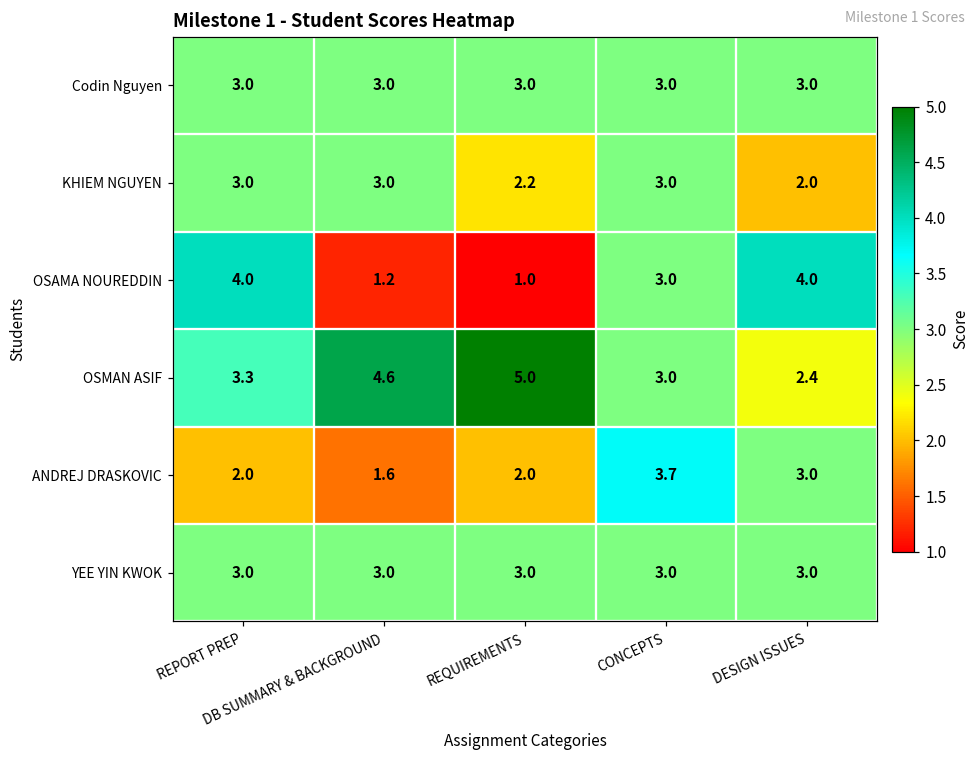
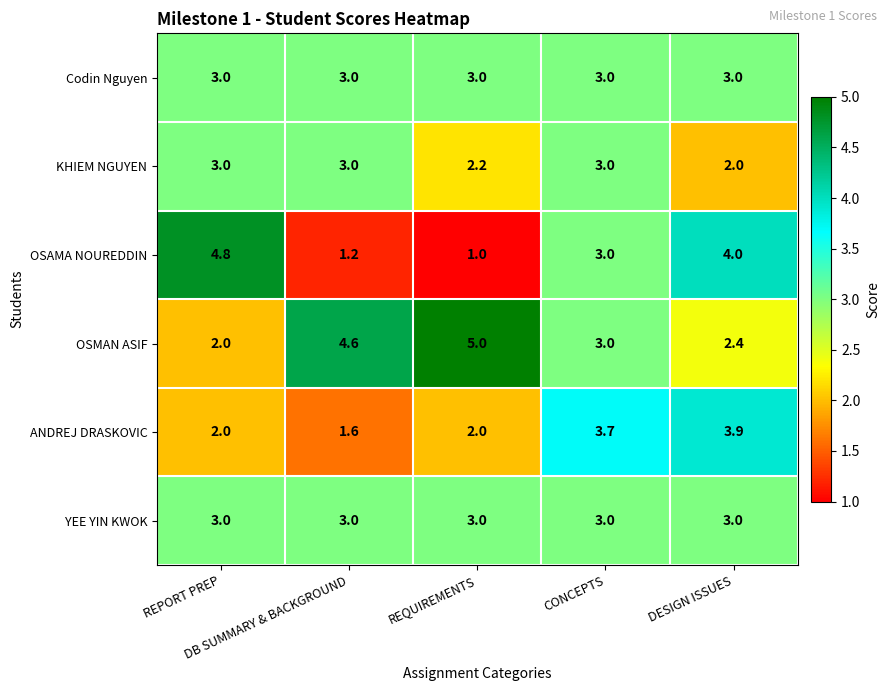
  {
    "Codin Nguyen": {
      "REPORT PREP": 3.0,
      "DB SUMMARY & BACKGROUND": 3.0,
      "REQUIREMENTS": 3.0,
      "CONCEPTS": 3.0,
      "DESIGN ISSUES": 3.0
    },
    "KHIEM NGUYEN": {
      "REPORT PREP": 3.0,
      "DB SUMMARY & BACKGROUND": 3.0,
      "REQUIREMENTS": 2.2,
      "CONCEPTS": 3.0,
      "DESIGN ISSUES": 2.0
    },
    "OSAMA NOUREDDIN": {
-     "REPORT PREP": 4.0,
+     "REPORT PREP": 4.8,
      "DB SUMMARY & BACKGROUND": 1.2,
      "REQUIREMENTS": 1.0,
      "CONCEPTS": 3.0,
      "DESIGN ISSUES": 4.0
    },
    "OSMAN ASIF": {
-     "REPORT PREP": 3.3,
+     "REPORT PREP": 2.0,
      "DB SUMMARY & BACKGROUND": 4.6,
      "REQUIREMENTS": 5.0,
      "CONCEPTS": 3.0,
      "DESIGN ISSUES": 2.4
    },
    "ANDREJ DRASKOVIC": {
      "REPORT PREP": 2.0,
      "DB SUMMARY & BACKGROUND": 1.6,
      "REQUIREMENTS": 2.0,
      "CONCEPTS": 3.7,
-     "DESIGN ISSUES": 3.0
+     "DESIGN ISSUES": 3.9
    },
    "YEE YIN KWOK": {
      "REPORT PREP": 3.0,
      "DB SUMMARY & BACKGROUND": 3.0,
      "REQUIREMENTS": 3.0,
      "CONCEPTS": 3.0,
      "DESIGN ISSUES": 3.0
    }
  }
